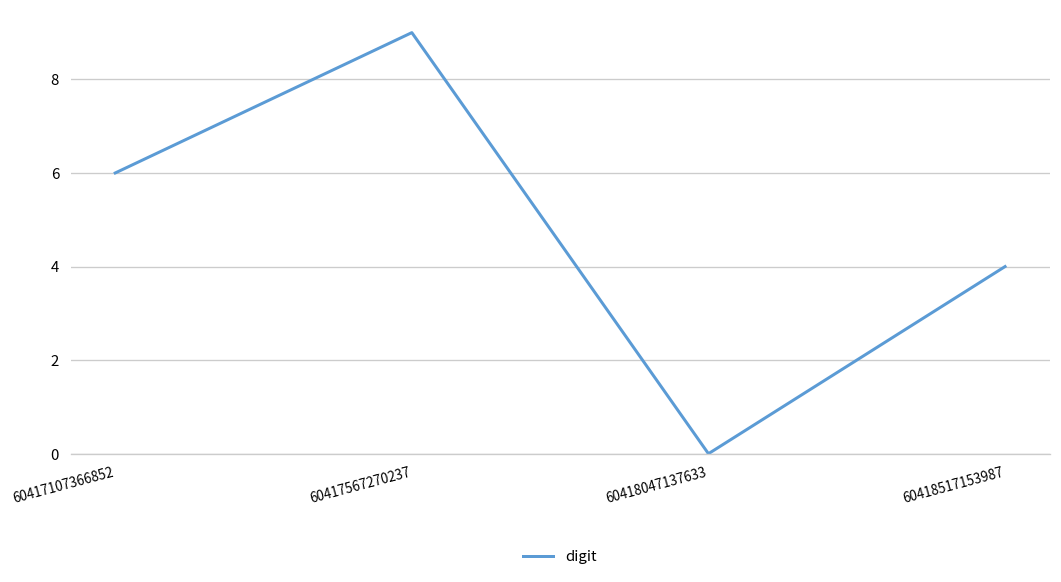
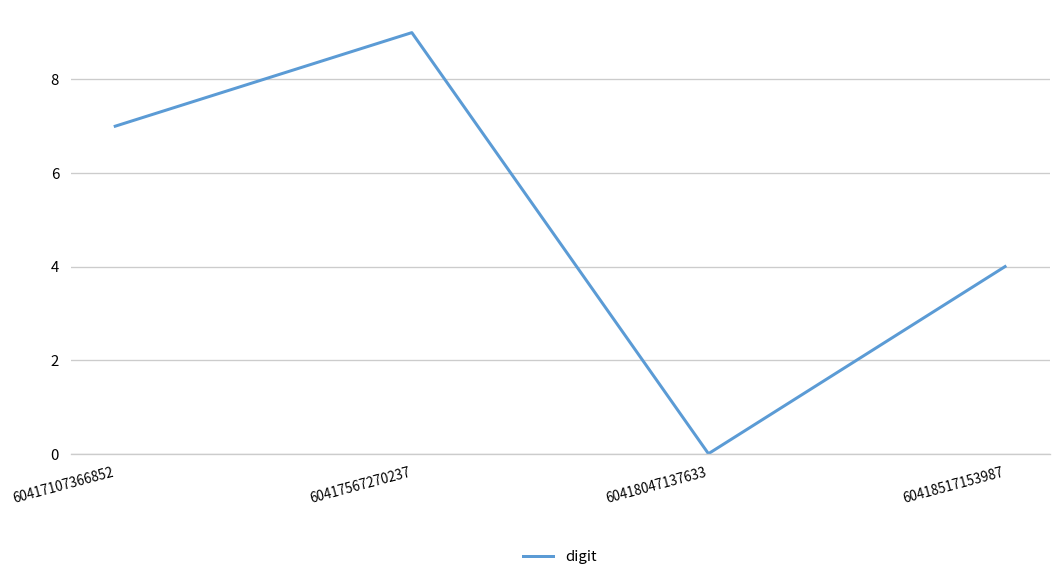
  {
-   "60417107366852": 6,
+   "60417107366852": 7,
    "60417567270237": 9,
    "60418047137633": 0,
    "60418517153987": 4
  }
